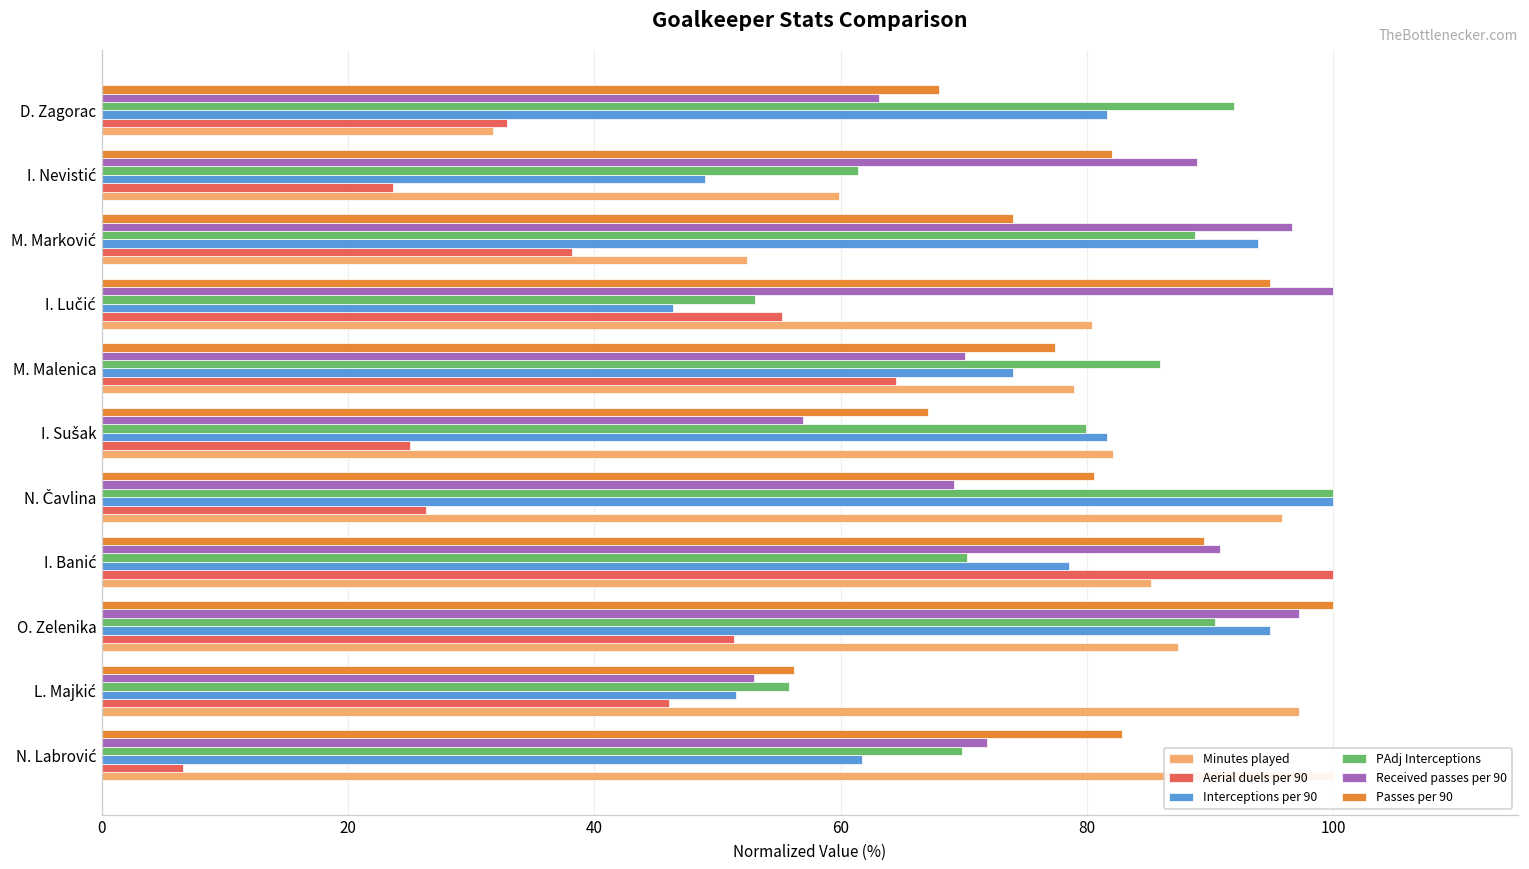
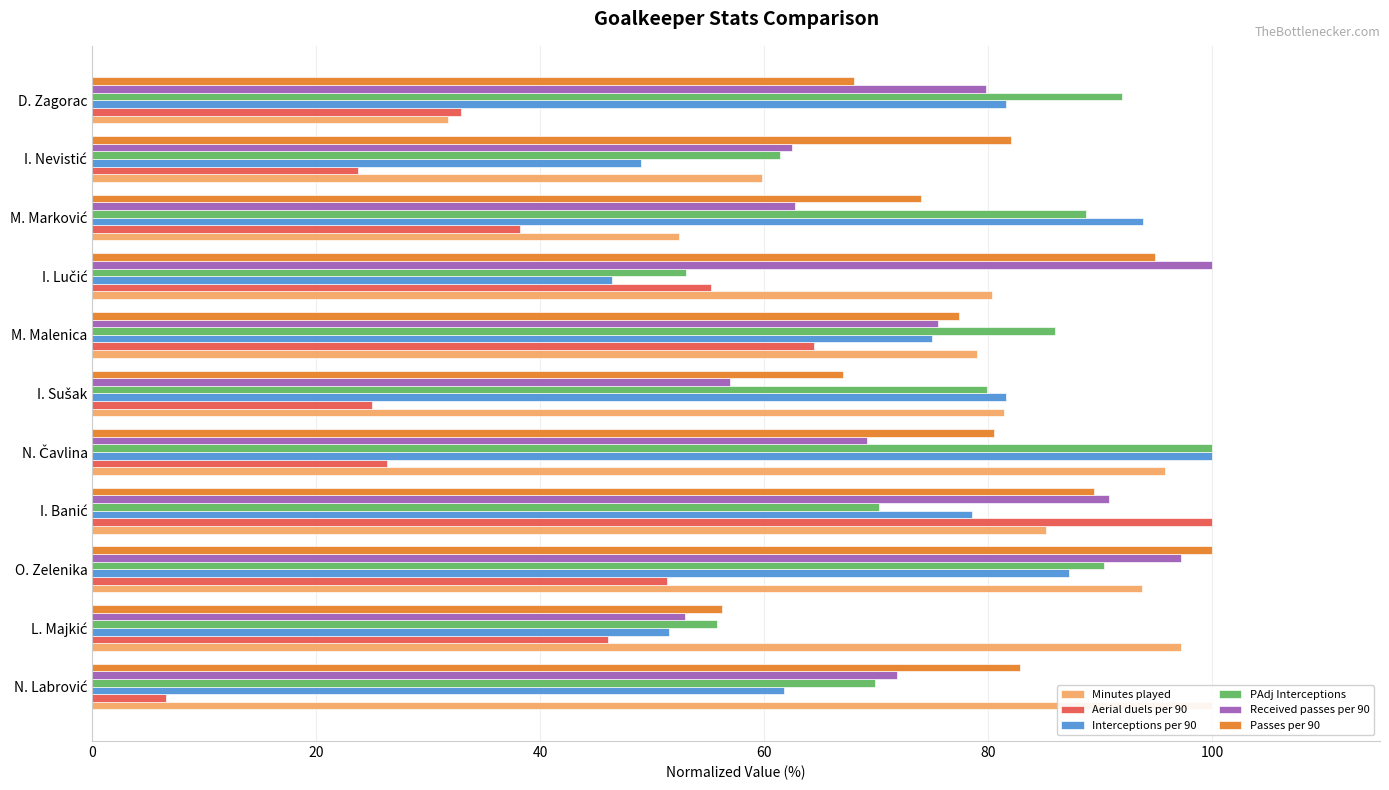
  {
    "Minutes played": {
      "D. Zagorac": 31.8,
      "I. Nevistić": 59.8,
      "M. Marković": 52.4,
      "I. Lučić": 80.4,
      "M. Malenica": 79.0,
-     "I. Sušak": 82.1,
+     "I. Sušak": 81.4,
      "N. Čavlina": 95.8,
      "I. Banić": 85.2,
-     "O. Zelenika": 87.4,
+     "O. Zelenika": 93.7,
      "L. Majkić": 97.2
    },
    "Interceptions per 90": {
      "D. Zagorac": 81.6,
      "I. Nevistić": 49.0,
      "M. Marković": 93.9,
      "I. Lučić": 46.4,
-     "M. Malenica": 74.0,
+     "M. Malenica": 75.0,
      "I. Sušak": 81.6,
      "N. Čavlina": 100.0,
      "I. Banić": 78.6,
-     "O. Zelenika": 94.9,
+     "O. Zelenika": 87.2,
      "L. Majkić": 51.5,
      "N. Labrović": 61.7
    },
    "PAdj Interceptions": {
      "D. Zagorac": 92.0,
      "I. Nevistić": 61.4,
      "M. Marković": 88.8,
      "I. Lučić": 53.0,
      "M. Malenica": 85.9,
      "I. Sušak": 79.9,
      "N. Čavlina": 100.0,
      "I. Banić": 70.3,
      "O. Zelenika": 90.4,
      "L. Majkić": 55.8,
      "N. Labrović": 69.9
    },
    "Received passes per 90": {
-     "D. Zagorac": 63.1,
-     "I. Nevistić": 89.0,
-     "M. Marković": 96.7,
+     "D. Zagorac": 79.9,
+     "I. Nevistić": 62.5,
+     "M. Marković": 62.7,
      "I. Lučić": 100.0,
-     "M. Malenica": 70.1,
+     "M. Malenica": 75.5,
      "I. Sušak": 56.9,
      "N. Čavlina": 69.2,
      "I. Banić": 90.8,
      "O. Zelenika": 97.2,
      "L. Majkić": 53.0,
      "N. Labrović": 71.9
    }
  }
